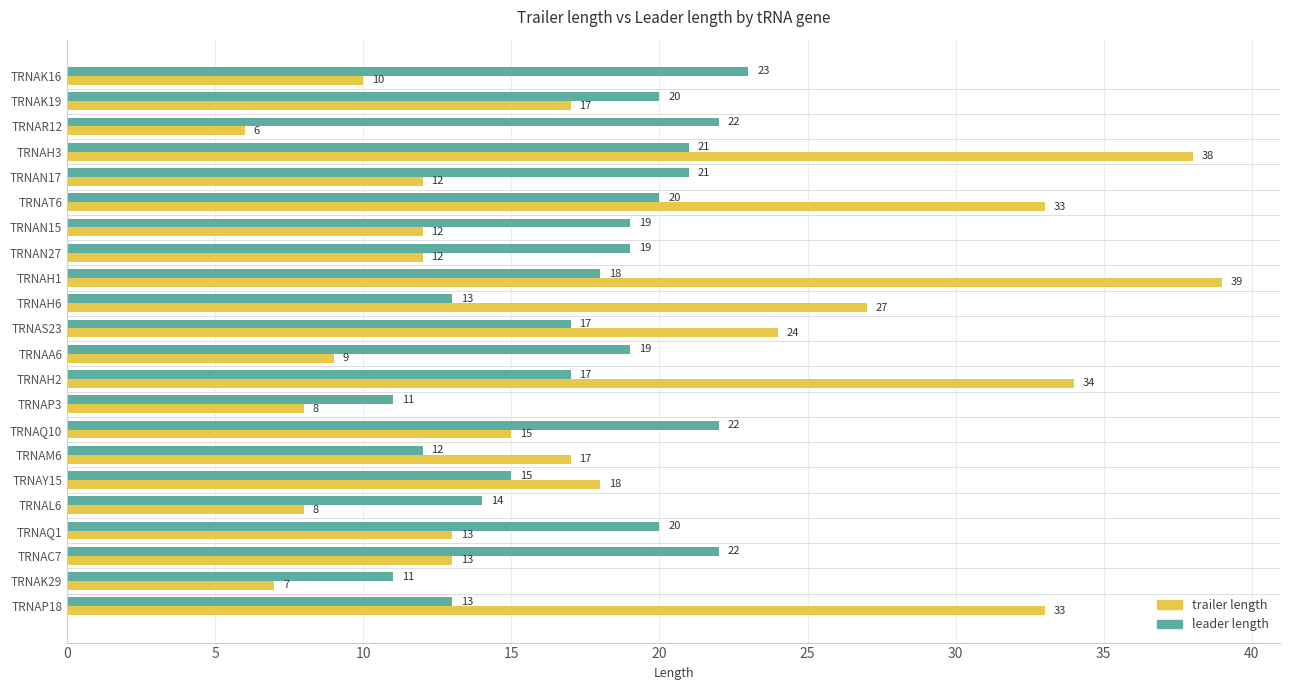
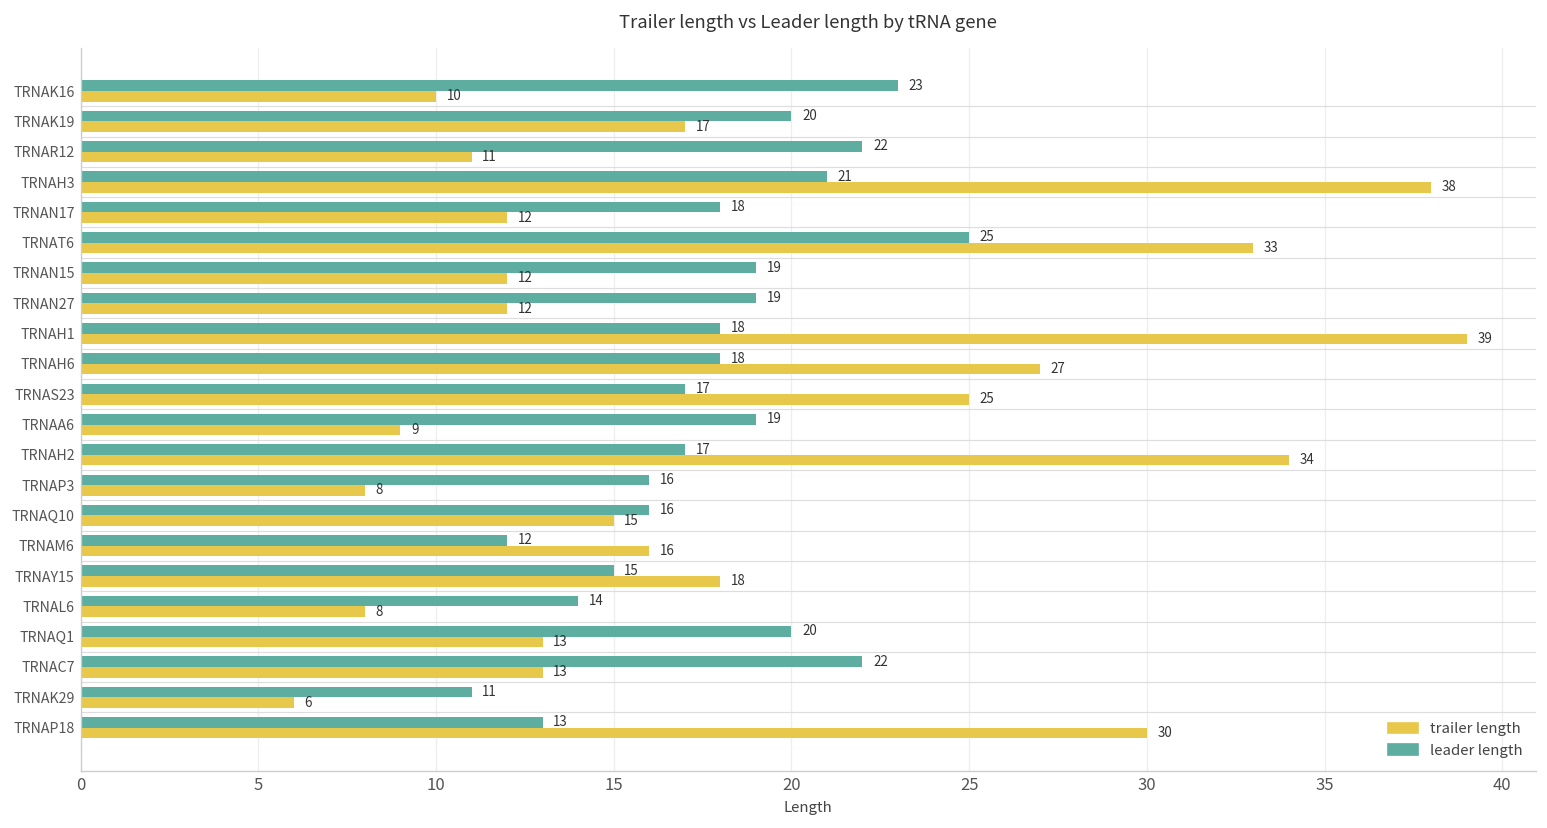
  {
    "trailer length": {
      "TRNAK16": 10,
      "TRNAK19": 17,
-     "TRNAR12": 6,
+     "TRNAR12": 11,
      "TRNAH3": 38,
      "TRNAN17": 12,
      "TRNAT6": 33,
      "TRNAN15": 12,
      "TRNAN27": 12,
      "TRNAH1": 39,
      "TRNAH6": 27,
-     "TRNAS23": 24,
+     "TRNAS23": 25,
      "TRNAA6": 9,
      "TRNAH2": 34,
      "TRNAP3": 8,
      "TRNAQ10": 15,
-     "TRNAM6": 17,
+     "TRNAM6": 16,
      "TRNAY15": 18,
      "TRNAL6": 8,
      "TRNAQ1": 13,
      "TRNAC7": 13,
-     "TRNAK29": 7,
-     "TRNAP18": 33
+     "TRNAK29": 6,
+     "TRNAP18": 30
    },
    "leader length": {
      "TRNAK16": 23,
      "TRNAK19": 20,
      "TRNAR12": 22,
      "TRNAH3": 21,
-     "TRNAN17": 21,
-     "TRNAT6": 20,
+     "TRNAN17": 18,
+     "TRNAT6": 25,
      "TRNAN15": 19,
      "TRNAN27": 19,
      "TRNAH1": 18,
-     "TRNAH6": 13,
+     "TRNAH6": 18,
      "TRNAS23": 17,
      "TRNAA6": 19,
      "TRNAH2": 17,
-     "TRNAP3": 11,
-     "TRNAQ10": 22,
+     "TRNAP3": 16,
+     "TRNAQ10": 16,
      "TRNAM6": 12,
      "TRNAY15": 15,
      "TRNAL6": 14,
      "TRNAQ1": 20,
      "TRNAC7": 22,
      "TRNAK29": 11,
      "TRNAP18": 13
    }
  }
